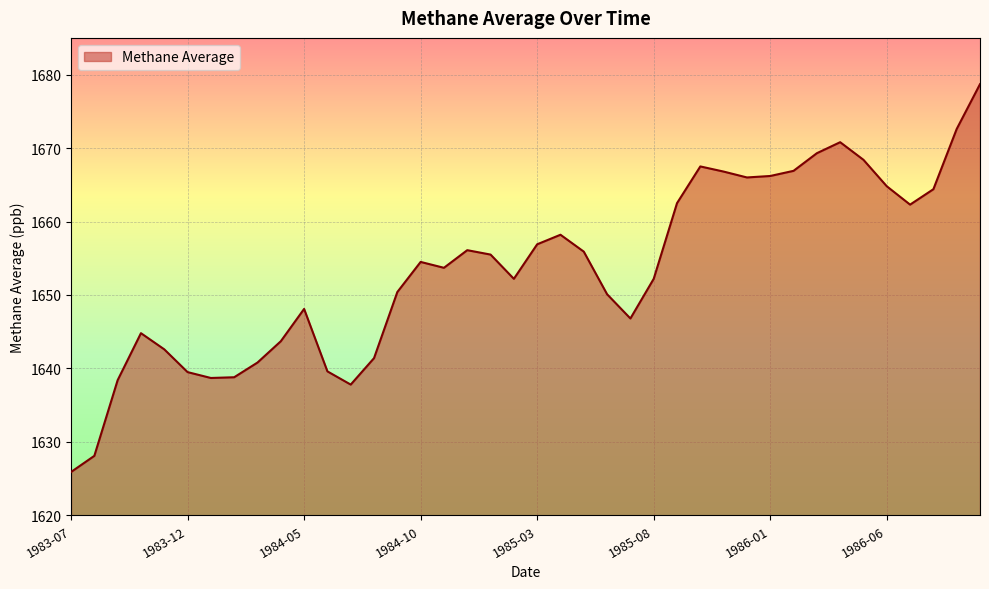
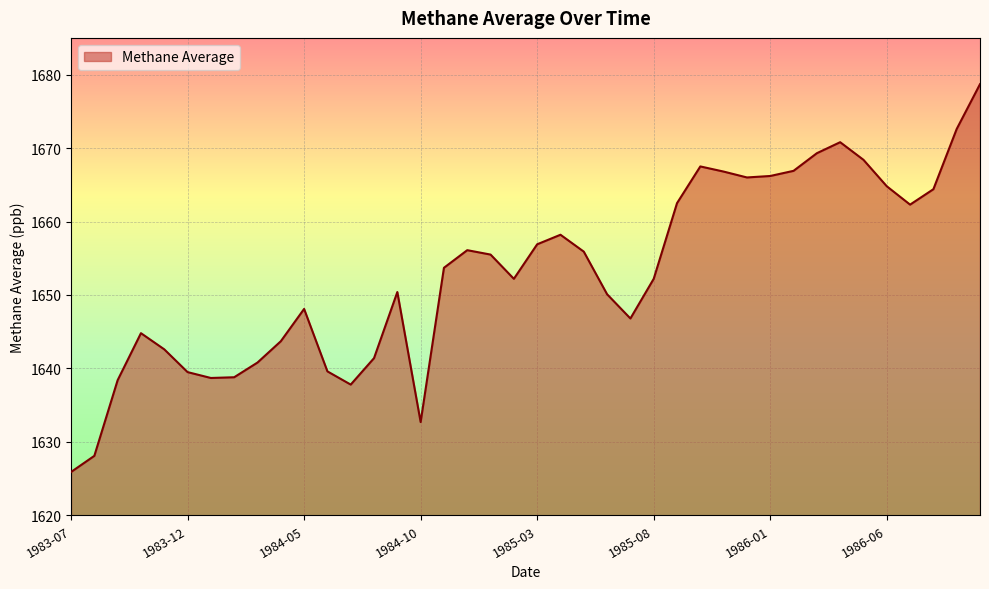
  {
    "1983-07": 1626,
    "1983-12": 1640,
    "1984-05": 1648,
-   "1984-10": 1655,
+   "1984-10": 1633,
    "1985-03": 1657,
    "1985-08": 1652,
    "1986-01": 1666,
    "1986-06": 1665
  }
